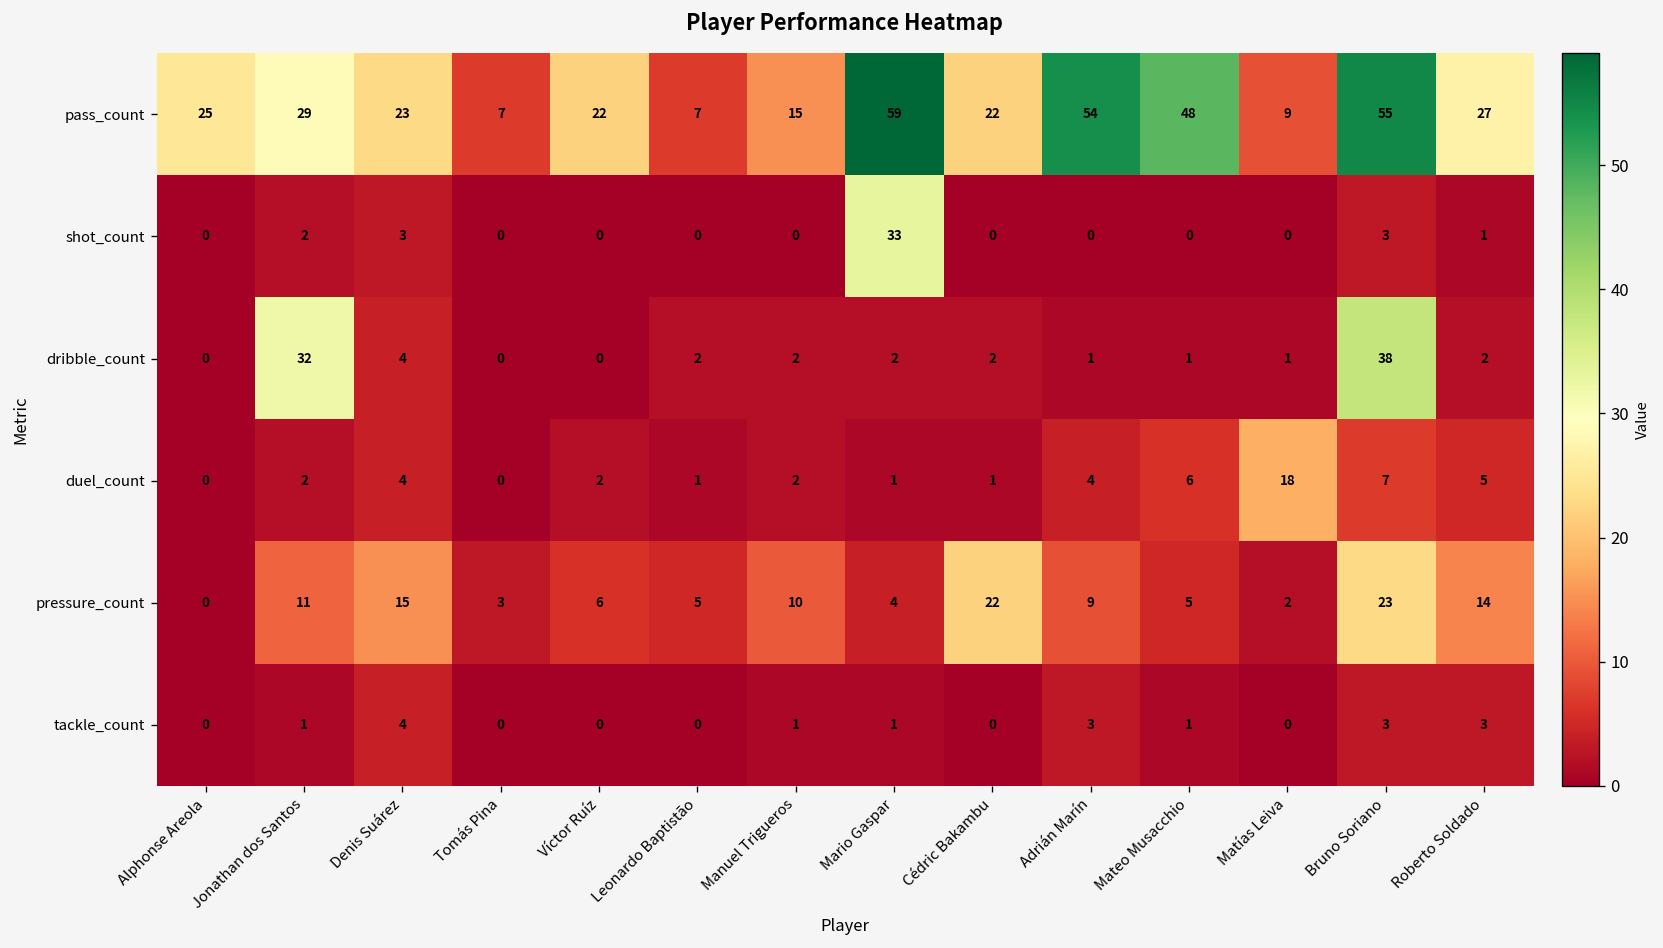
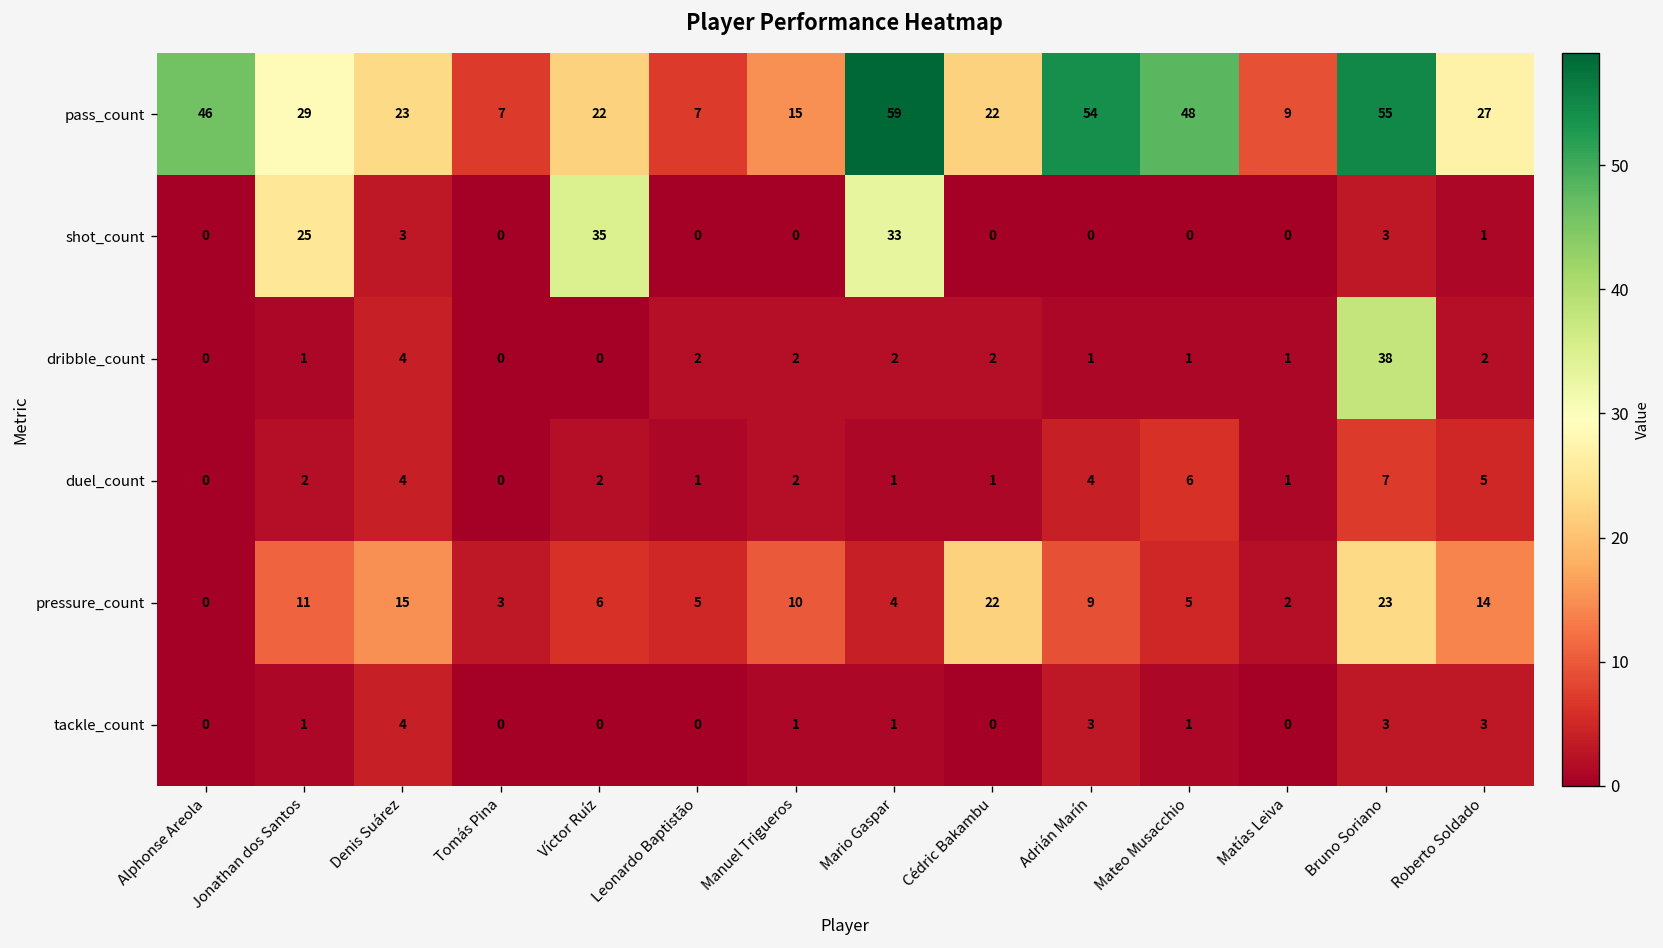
  {
    "pass_count": {
-     "Alphonse Areola": 25,
+     "Alphonse Areola": 46,
      "Jonathan dos Santos": 29,
      "Denis Suárez": 23,
      "Tomás Pina": 7,
      "Víctor Ruíz": 22,
      "Leonardo Baptistão": 7,
      "Manuel Trigueros": 15,
      "Mario Gaspar": 59,
      "Cédric Bakambu": 22,
      "Adrián Marín": 54,
      "Mateo Musacchio": 48,
      "Matías Leiva": 9,
      "Bruno Soriano": 55,
      "Roberto Soldado": 27
    },
    "shot_count": {
      "Alphonse Areola": 0,
-     "Jonathan dos Santos": 2,
+     "Jonathan dos Santos": 25,
      "Denis Suárez": 3,
      "Tomás Pina": 0,
-     "Víctor Ruíz": 0,
+     "Víctor Ruíz": 35,
      "Leonardo Baptistão": 0,
      "Manuel Trigueros": 0,
      "Mario Gaspar": 33,
      "Cédric Bakambu": 0,
      "Adrián Marín": 0,
      "Mateo Musacchio": 0,
      "Matías Leiva": 0,
      "Bruno Soriano": 3,
      "Roberto Soldado": 1
    },
    "dribble_count": {
      "Alphonse Areola": 0,
-     "Jonathan dos Santos": 32,
+     "Jonathan dos Santos": 1,
      "Denis Suárez": 4,
      "Tomás Pina": 0,
      "Víctor Ruíz": 0,
      "Leonardo Baptistão": 2,
      "Manuel Trigueros": 2,
      "Mario Gaspar": 2,
      "Cédric Bakambu": 2,
      "Adrián Marín": 1,
      "Mateo Musacchio": 1,
      "Matías Leiva": 1,
      "Bruno Soriano": 38,
      "Roberto Soldado": 2
    },
    "duel_count": {
      "Alphonse Areola": 0,
      "Jonathan dos Santos": 2,
      "Denis Suárez": 4,
      "Tomás Pina": 0,
      "Víctor Ruíz": 2,
      "Leonardo Baptistão": 1,
      "Manuel Trigueros": 2,
      "Mario Gaspar": 1,
      "Cédric Bakambu": 1,
      "Adrián Marín": 4,
      "Mateo Musacchio": 6,
-     "Matías Leiva": 18,
+     "Matías Leiva": 1,
      "Bruno Soriano": 7,
      "Roberto Soldado": 5
    },
    "pressure_count": {
      "Alphonse Areola": 0,
      "Jonathan dos Santos": 11,
      "Denis Suárez": 15,
      "Tomás Pina": 3,
      "Víctor Ruíz": 6,
      "Leonardo Baptistão": 5,
      "Manuel Trigueros": 10,
      "Mario Gaspar": 4,
      "Cédric Bakambu": 22,
      "Adrián Marín": 9,
      "Mateo Musacchio": 5,
      "Matías Leiva": 2,
      "Bruno Soriano": 23,
      "Roberto Soldado": 14
    },
    "tackle_count": {
      "Alphonse Areola": 0,
      "Jonathan dos Santos": 1,
      "Denis Suárez": 4,
      "Tomás Pina": 0,
      "Víctor Ruíz": 0,
      "Leonardo Baptistão": 0,
      "Manuel Trigueros": 1,
      "Mario Gaspar": 1,
      "Cédric Bakambu": 0,
      "Adrián Marín": 3,
      "Mateo Musacchio": 1,
      "Matías Leiva": 0,
      "Bruno Soriano": 3,
      "Roberto Soldado": 3
    }
  }
